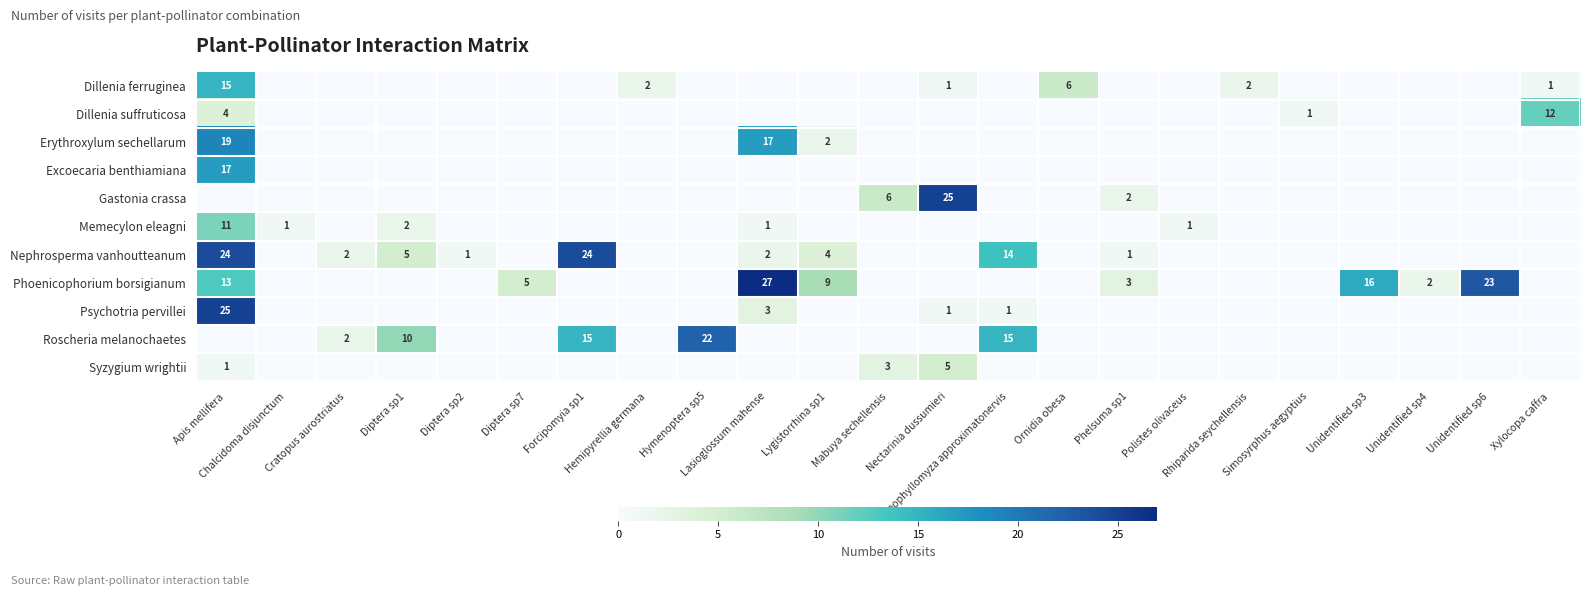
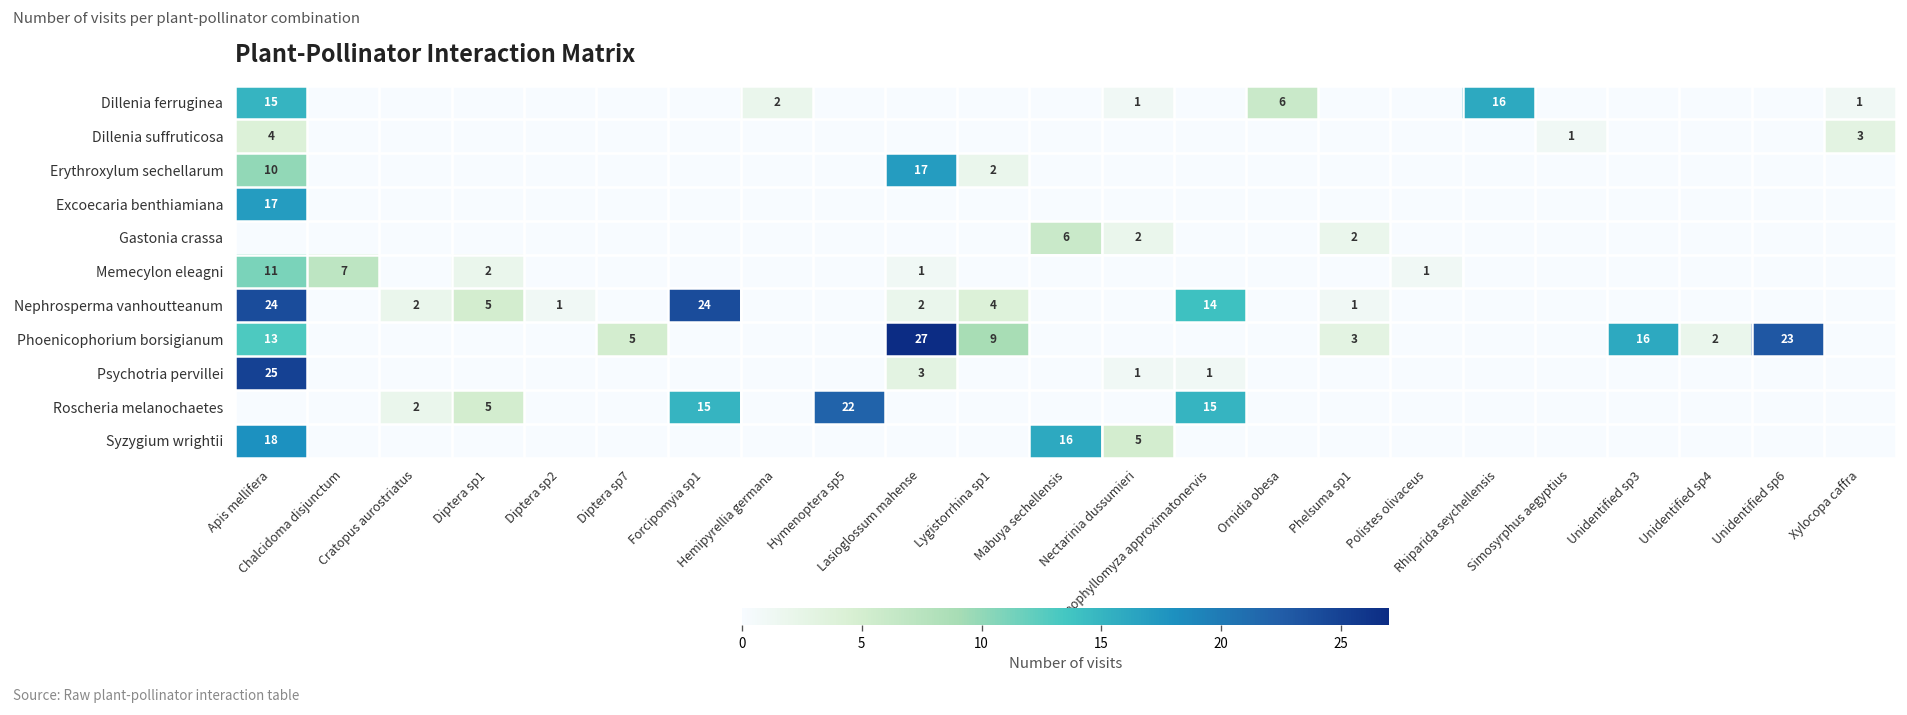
  {
    "Dillenia ferruginea": {
      "Apis mellifera": 15,
      "Hemipyrellia germana": 2,
      "Nectarinia dussumieri": 1,
      "Ornidia obesa": 6,
-     "Rhiparida seychellensis": 2,
+     "Rhiparida seychellensis": 16,
      "Xylocopa caffra": 1
    },
    "Dillenia suffruticosa": {
      "Apis mellifera": 4,
      "Simosyrphus aegyptius": 1,
-     "Xylocopa caffra": 12
+     "Xylocopa caffra": 3
    },
    "Erythroxylum sechellarum": {
-     "Apis mellifera": 19,
+     "Apis mellifera": 10,
      "Lasioglossum mahense": 17,
      "Lygistorrhina sp1": 2
    },
    "Excoecaria benthiamiana": {
      "Apis mellifera": 17
    },
    "Gastonia crassa": {
      "Mabuya sechellensis": 6,
-     "Nectarinia dussumieri": 25,
+     "Nectarinia dussumieri": 2,
      "Phelsuma sp1": 2
    },
    "Memecylon eleagni": {
      "Apis mellifera": 11,
-     "Chalcidoma disjunctum": 1,
+     "Chalcidoma disjunctum": 7,
      "Diptera sp1": 2,
      "Lasioglossum mahense": 1,
      "Polistes olivaceus": 1
    },
    "Nephrosperma vanhoutteanum": {
      "Apis mellifera": 24,
      "Cratopus aurostriatus": 2,
      "Diptera sp1": 5,
      "Diptera sp2": 1,
      "Forcipomyia sp1": 24,
      "Lasioglossum mahense": 2,
      "Lygistorrhina sp1": 4,
      "Neophyllomyza approximatonervis": 14,
      "Phelsuma sp1": 1
    },
    "Phoenicophorium borsigianum": {
      "Apis mellifera": 13,
      "Diptera sp7": 5,
      "Lasioglossum mahense": 27,
      "Lygistorrhina sp1": 9,
      "Phelsuma sp1": 3,
      "Unidentified sp3": 16,
      "Unidentified sp4": 2,
      "Unidentified sp6": 23
    },
    "Psychotria pervillei": {
      "Apis mellifera": 25,
      "Lasioglossum mahense": 3,
      "Nectarinia dussumieri": 1,
      "Neophyllomyza approximatonervis": 1
    },
    "Roscheria melanochaetes": {
      "Cratopus aurostriatus": 2,
-     "Diptera sp1": 10,
+     "Diptera sp1": 5,
      "Forcipomyia sp1": 15,
      "Hymenoptera sp5": 22,
      "Neophyllomyza approximatonervis": 15
    },
    "Syzygium wrightii": {
-     "Apis mellifera": 1,
-     "Mabuya sechellensis": 3,
+     "Apis mellifera": 18,
+     "Mabuya sechellensis": 16,
      "Nectarinia dussumieri": 5
    }
  }
